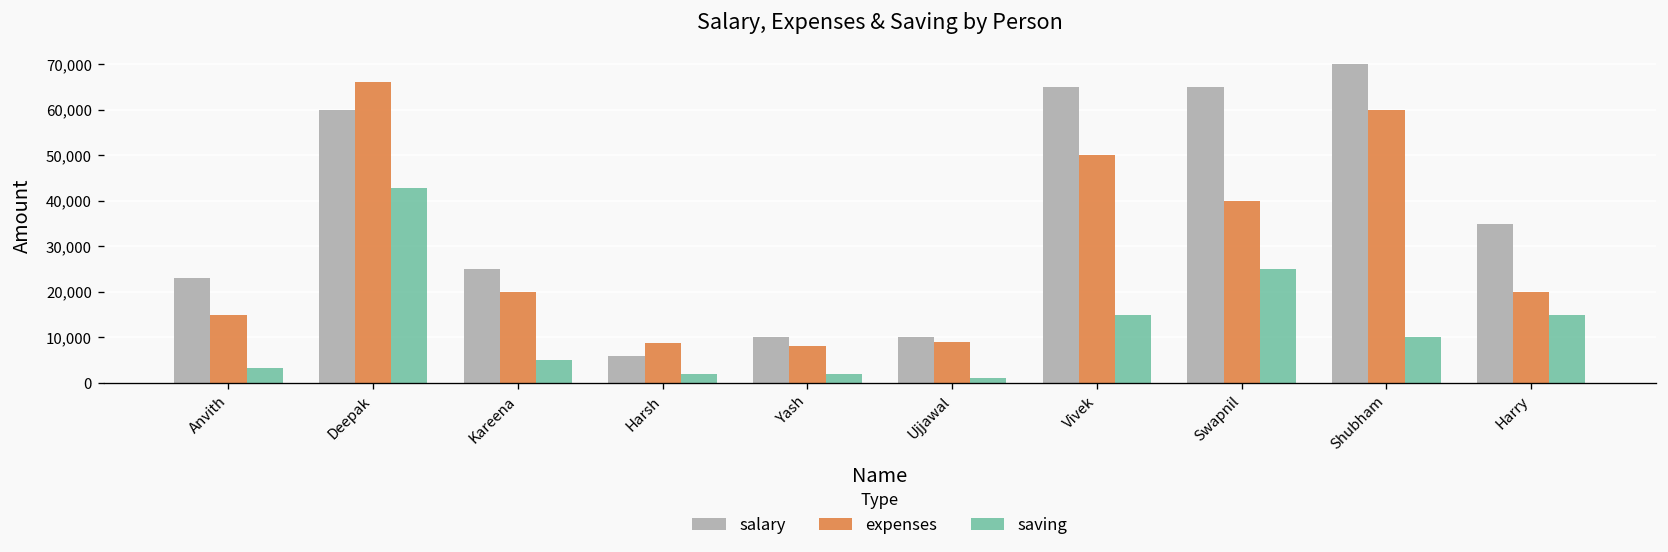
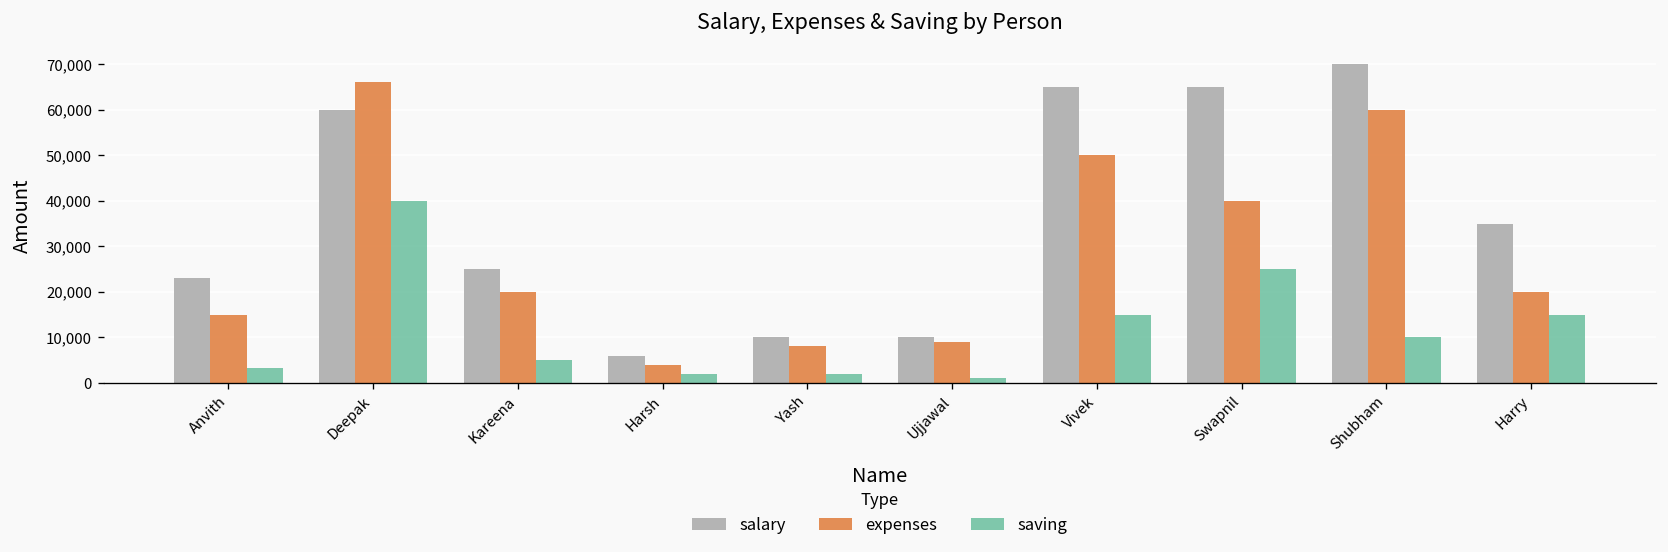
  {
    "salary": {
      "Anvith": "23,000",
      "Deepak": "60,000",
      "Kareena": "25,000",
      "Harsh": "6,000",
      "Yash": "10,000",
      "Ujjawal": "10,000",
      "Vivek": "65,000",
      "Swapnil": "65,000",
      "Shubham": "70,000",
      "Harry": "35,000"
    },
    "expenses": {
      "Anvith": "15,000",
      "Deepak": "66,000",
      "Kareena": "20,000",
-     "Harsh": "9,000",
+     "Harsh": "4,000",
      "Yash": "8,000",
      "Ujjawal": "9,000",
      "Vivek": "50,000",
      "Swapnil": "40,000",
      "Shubham": "60,000",
      "Harry": "20,000"
    },
    "saving": {
      "Anvith": "3,000",
-     "Deepak": "43,000",
+     "Deepak": "40,000",
      "Kareena": "5,000",
      "Harsh": "2,000",
      "Yash": "2,000",
      "Ujjawal": "1,000",
      "Vivek": "15,000",
      "Swapnil": "25,000",
      "Shubham": "10,000",
      "Harry": "15,000"
    }
  }
